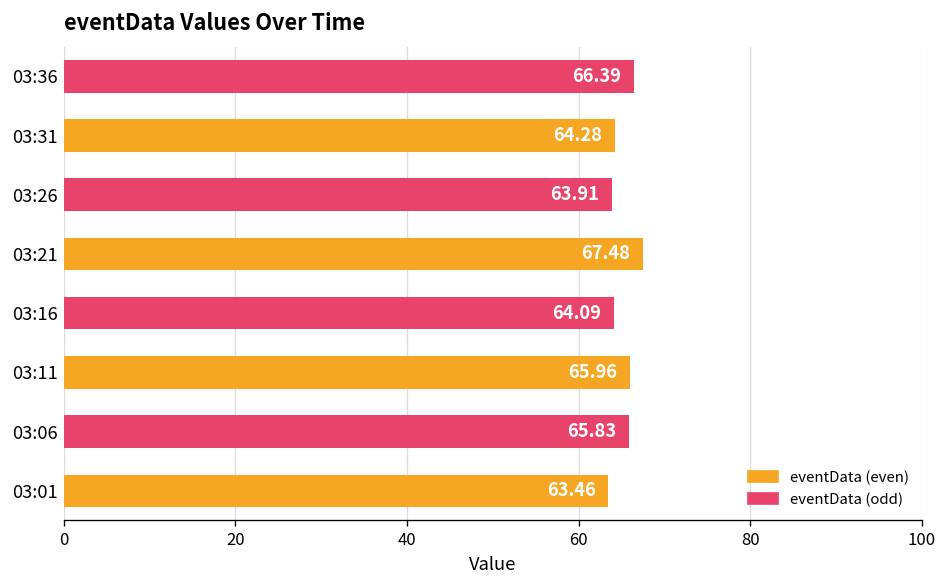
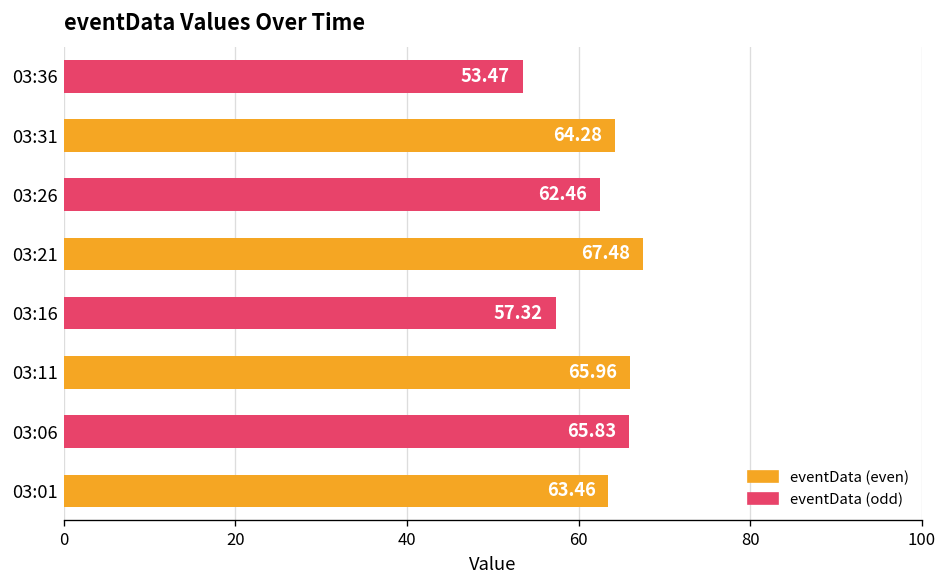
  {
-   "03:36": 66.39,
+   "03:36": 53.47,
    "03:31": 64.28,
-   "03:26": 63.91,
+   "03:26": 62.46,
    "03:21": 67.48,
-   "03:16": 64.09,
+   "03:16": 57.32,
    "03:11": 65.96,
    "03:06": 65.83,
    "03:01": 63.46
  }
